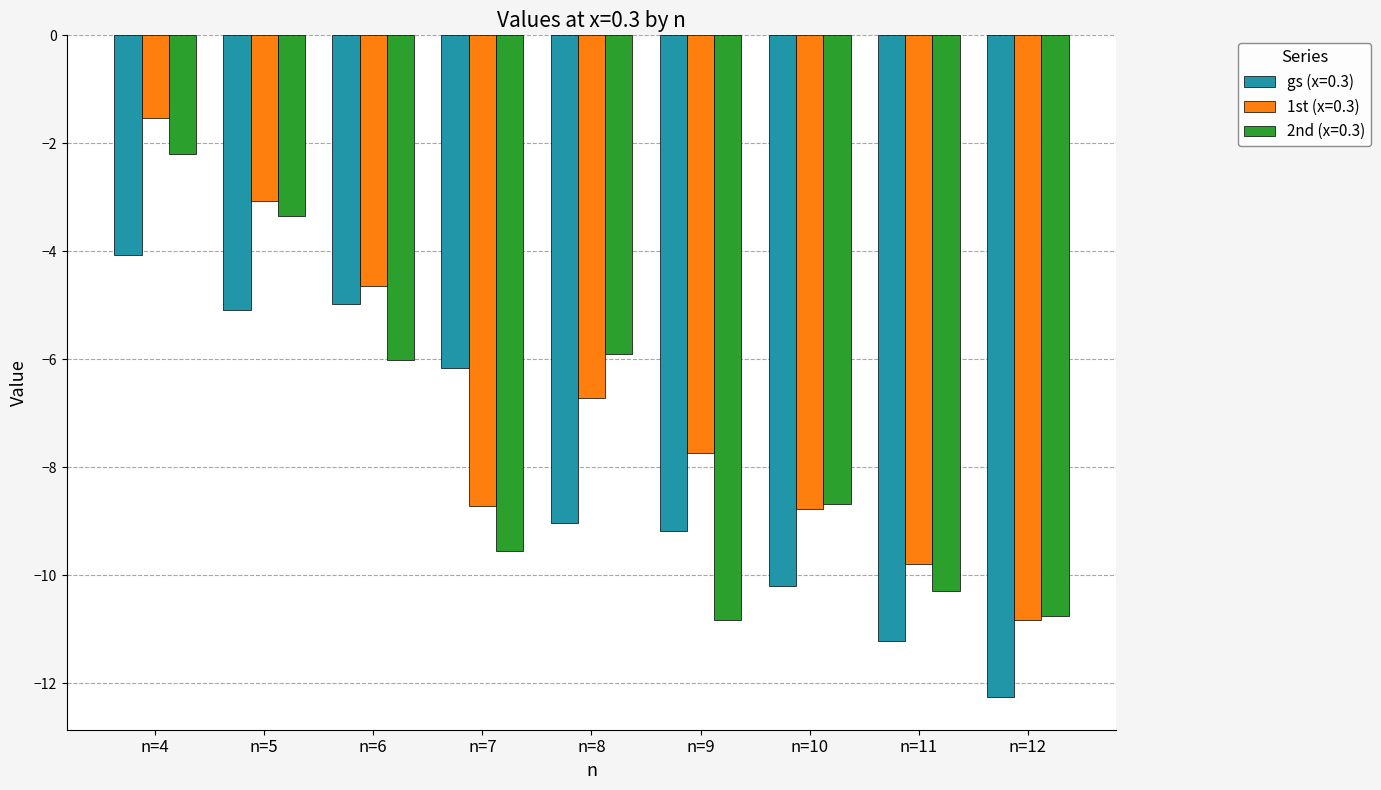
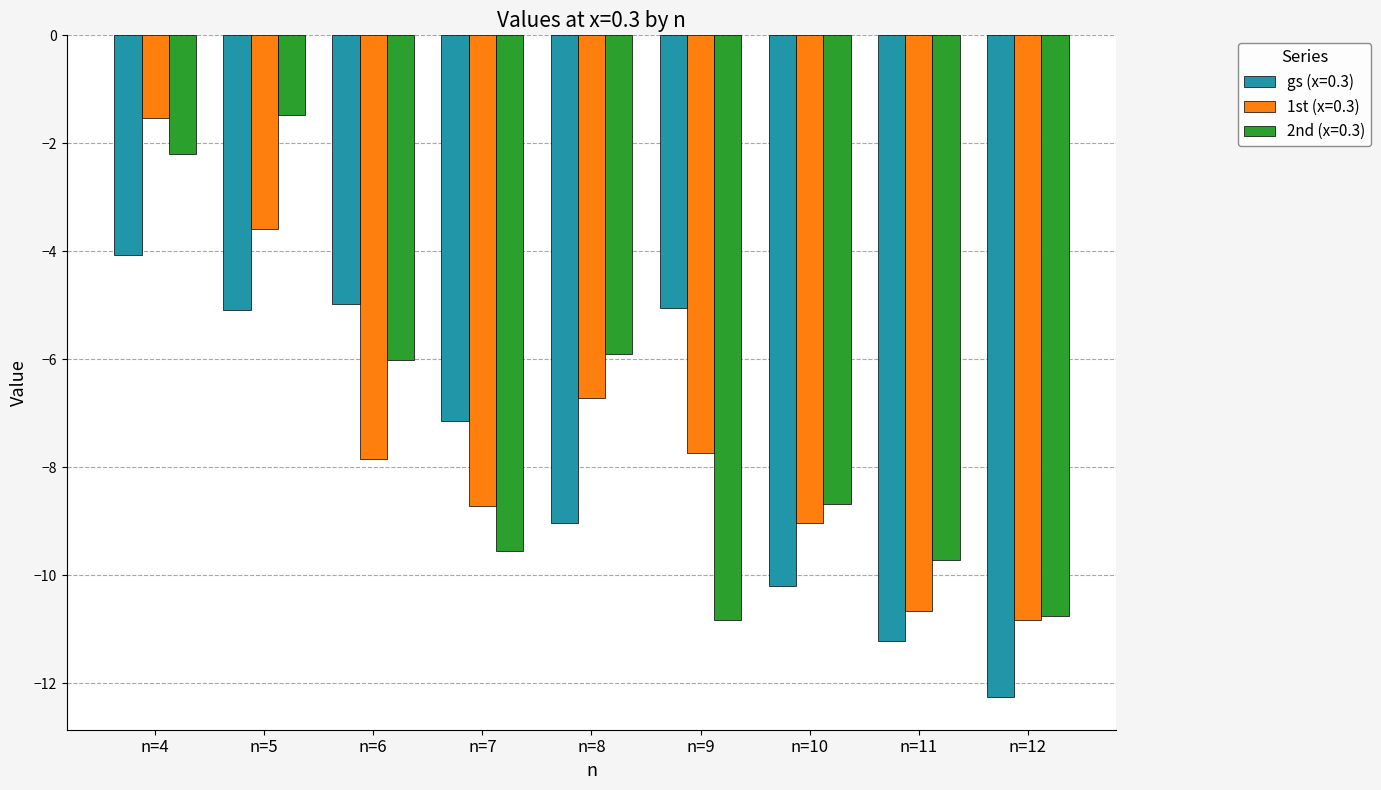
  {
    "gs (x=0.3)": {
      "n=4": -4.1,
      "n=5": -5.1,
      "n=6": -5.0,
-     "n=7": -6.2,
+     "n=7": -7.1,
      "n=8": -9.0,
-     "n=9": -9.2,
+     "n=9": -5.0,
      "n=10": -10.2,
      "n=11": -11.2,
      "n=12": -12.2
    },
    "1st (x=0.3)": {
      "n=4": -1.5,
-     "n=5": -3.1,
-     "n=6": -4.6,
+     "n=5": -3.6,
+     "n=6": -7.9,
      "n=7": -8.7,
      "n=8": -6.7,
      "n=9": -7.7,
-     "n=10": -8.8,
-     "n=11": -9.8,
+     "n=10": -9.0,
+     "n=11": -10.7,
      "n=12": -10.8
    },
    "2nd (x=0.3)": {
      "n=4": -2.2,
-     "n=5": -3.3,
+     "n=5": -1.5,
      "n=6": -6.0,
      "n=7": -9.5,
      "n=8": -5.9,
      "n=9": -10.8,
      "n=10": -8.7,
-     "n=11": -10.3,
+     "n=11": -9.7,
      "n=12": -10.8
    }
  }
